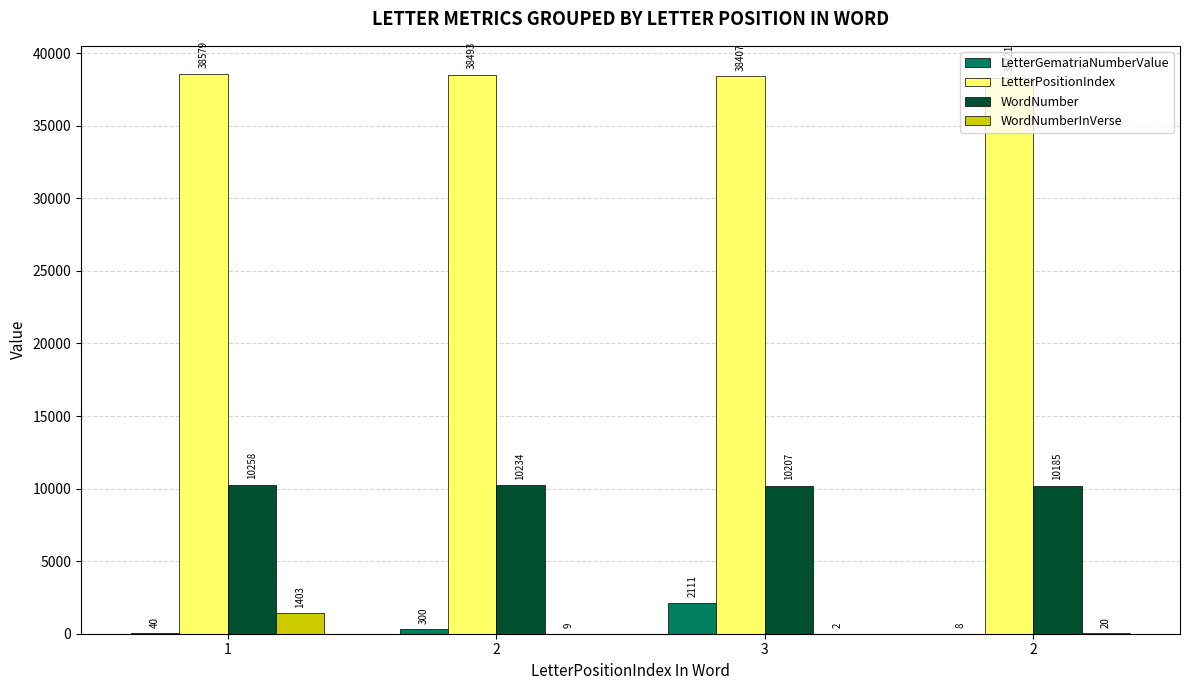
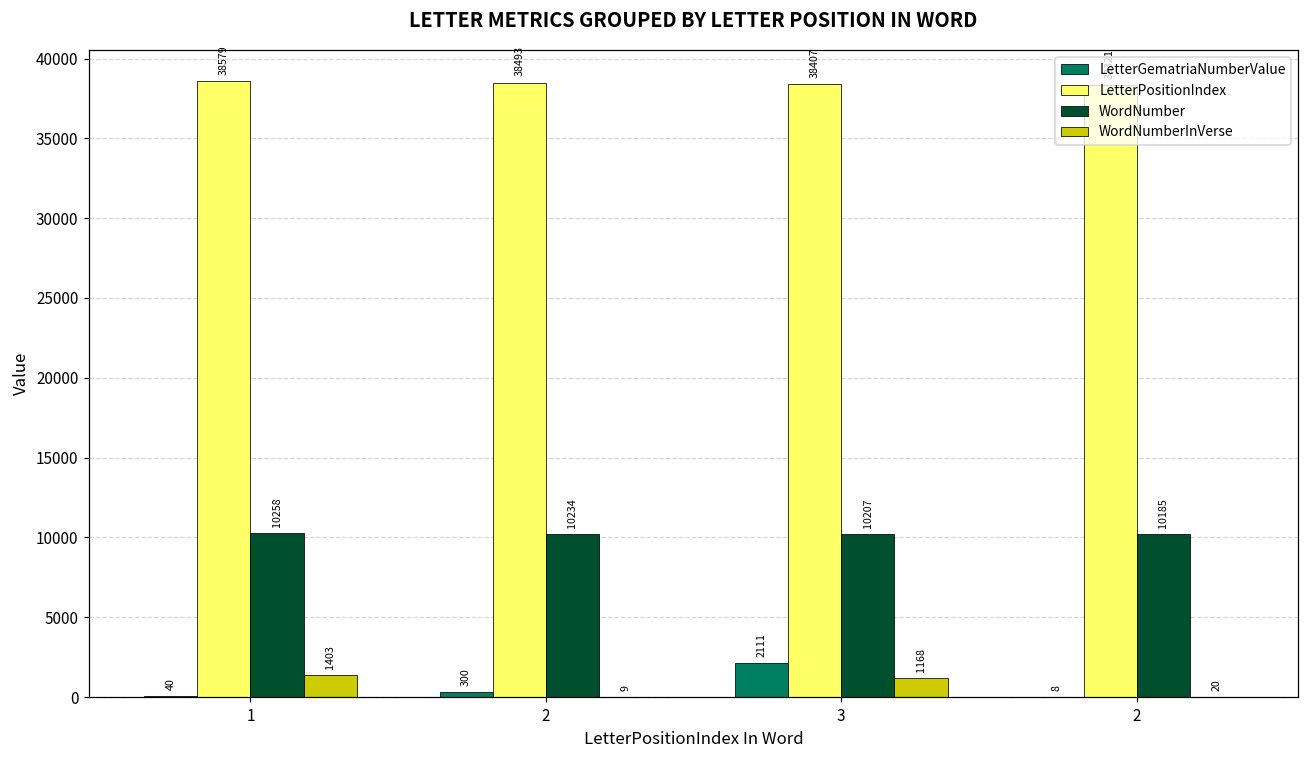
  {
    "LetterGematriaNumberValue": {
      "1": 40,
      "3": 2111
    },
    "LetterPositionIndex": {
      "1": 38579,
      "3": 38407
    },
    "WordNumber": {
      "1": 10258,
      "3": 10207
    },
    "WordNumberInVerse": {
      "1": 1403,
-     "3": 2
+     "3": 1168
    }
  }
